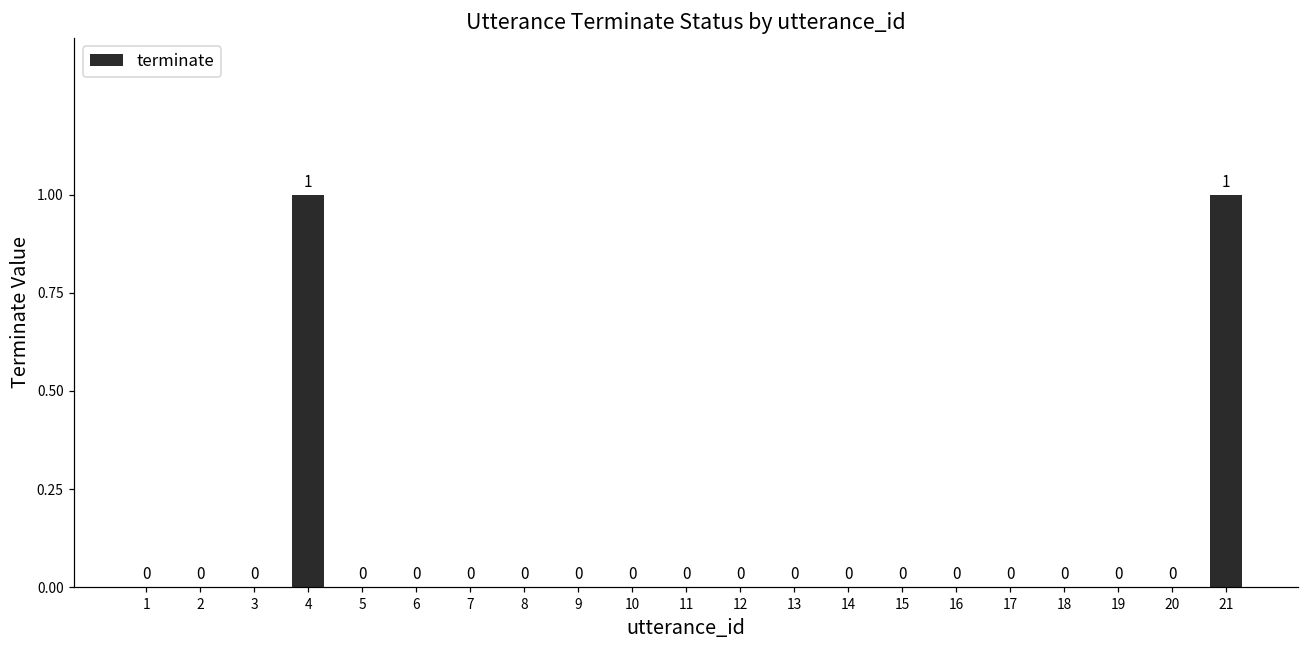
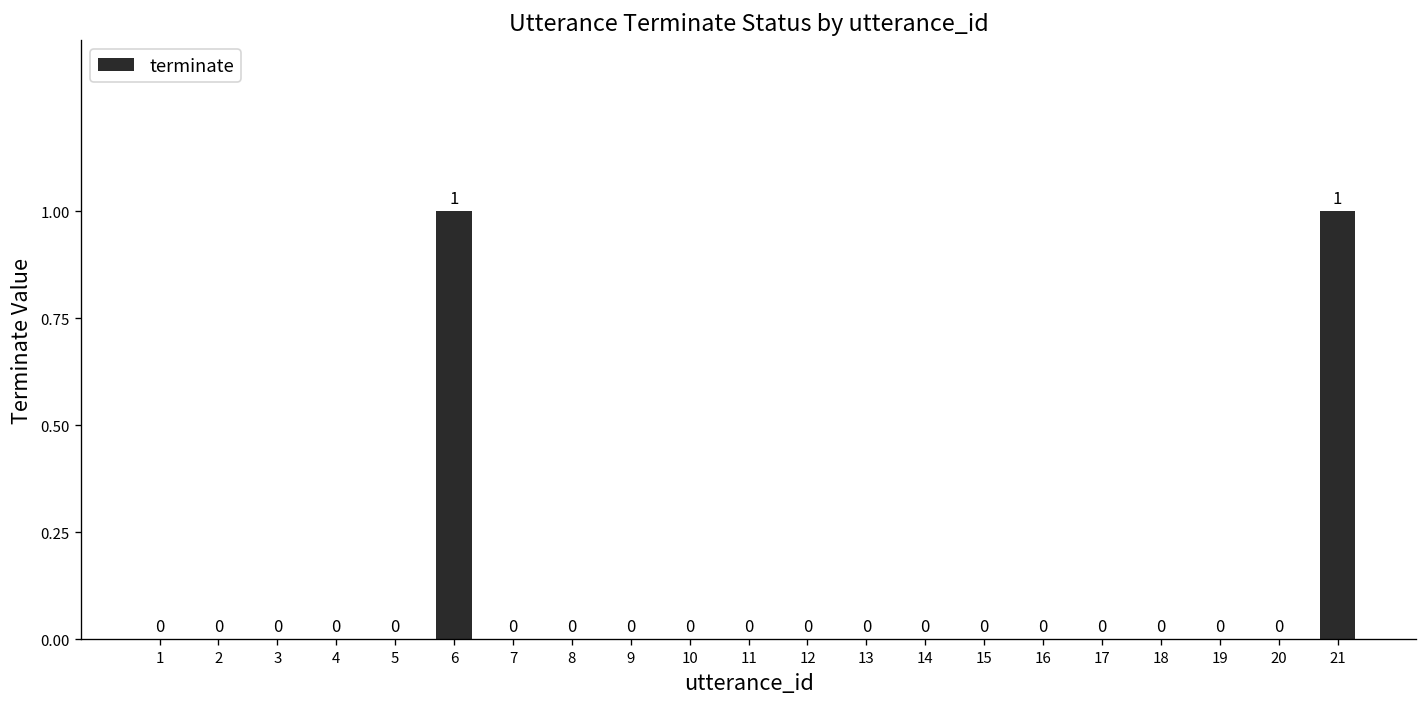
  {
    "1": 0,
    "2": 0,
    "3": 0,
-   "4": 1,
+   "4": 0,
    "5": 0,
-   "6": 0,
+   "6": 1,
    "7": 0,
    "8": 0,
    "9": 0,
    "10": 0,
    "11": 0,
    "12": 0,
    "13": 0,
    "14": 0,
    "15": 0,
    "16": 0,
    "17": 0,
    "18": 0,
    "19": 0,
    "20": 0,
    "21": 1
  }
